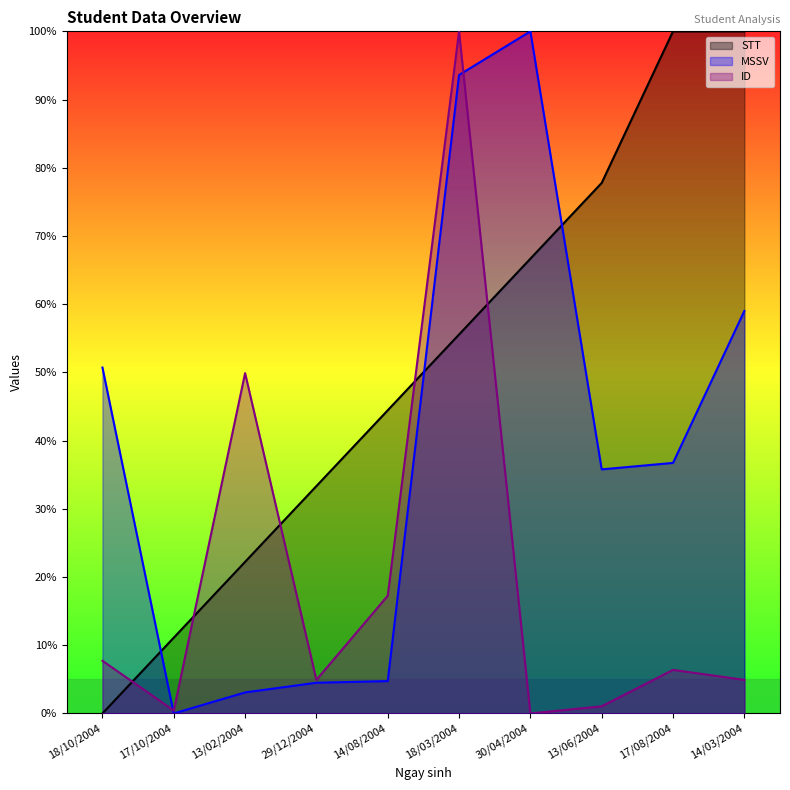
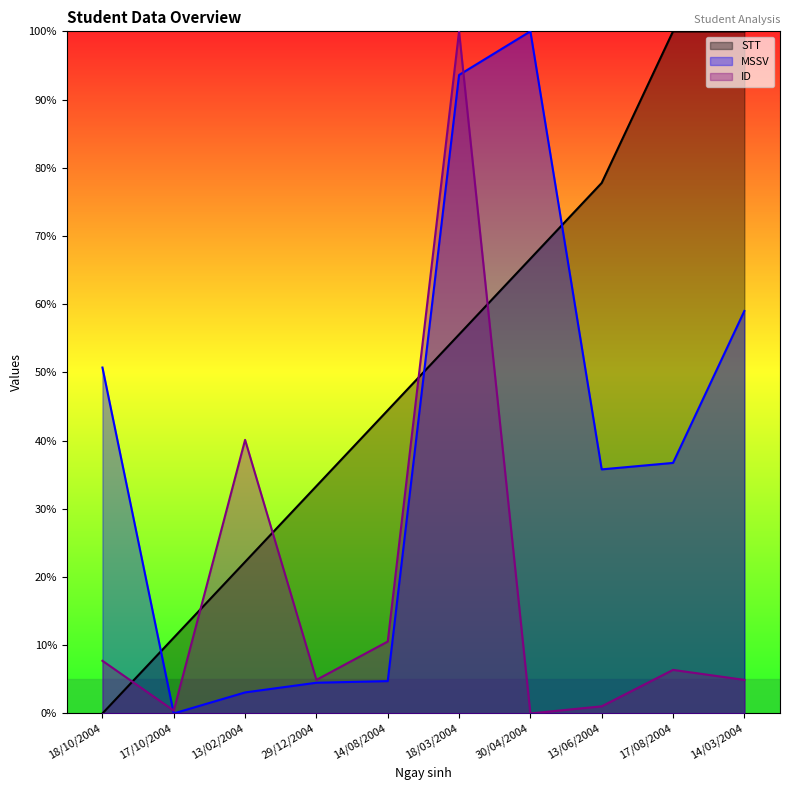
  {
    "STT": {
      "17/10/2004": "11%",
      "13/02/2004": "22%",
      "29/12/2004": "33%",
      "14/08/2004": "44%",
      "18/03/2004": "56%",
      "30/04/2004": "67%",
      "13/06/2004": "78%",
      "17/08/2004": "100%",
      "14/03/2004": "100%"
    },
    "MSSV": {
      "18/10/2004": "51%",
      "18/03/2004": "94%",
      "30/04/2004": "100%",
      "13/06/2004": "36%",
      "17/08/2004": "37%",
      "14/03/2004": "59%"
    },
    "ID": {
      "18/10/2004": "8%",
-     "13/02/2004": "50%",
-     "14/08/2004": "17%",
+     "13/02/2004": "40%",
+     "14/08/2004": "11%",
      "18/03/2004": "100%",
      "17/08/2004": "6%"
    }
  }
